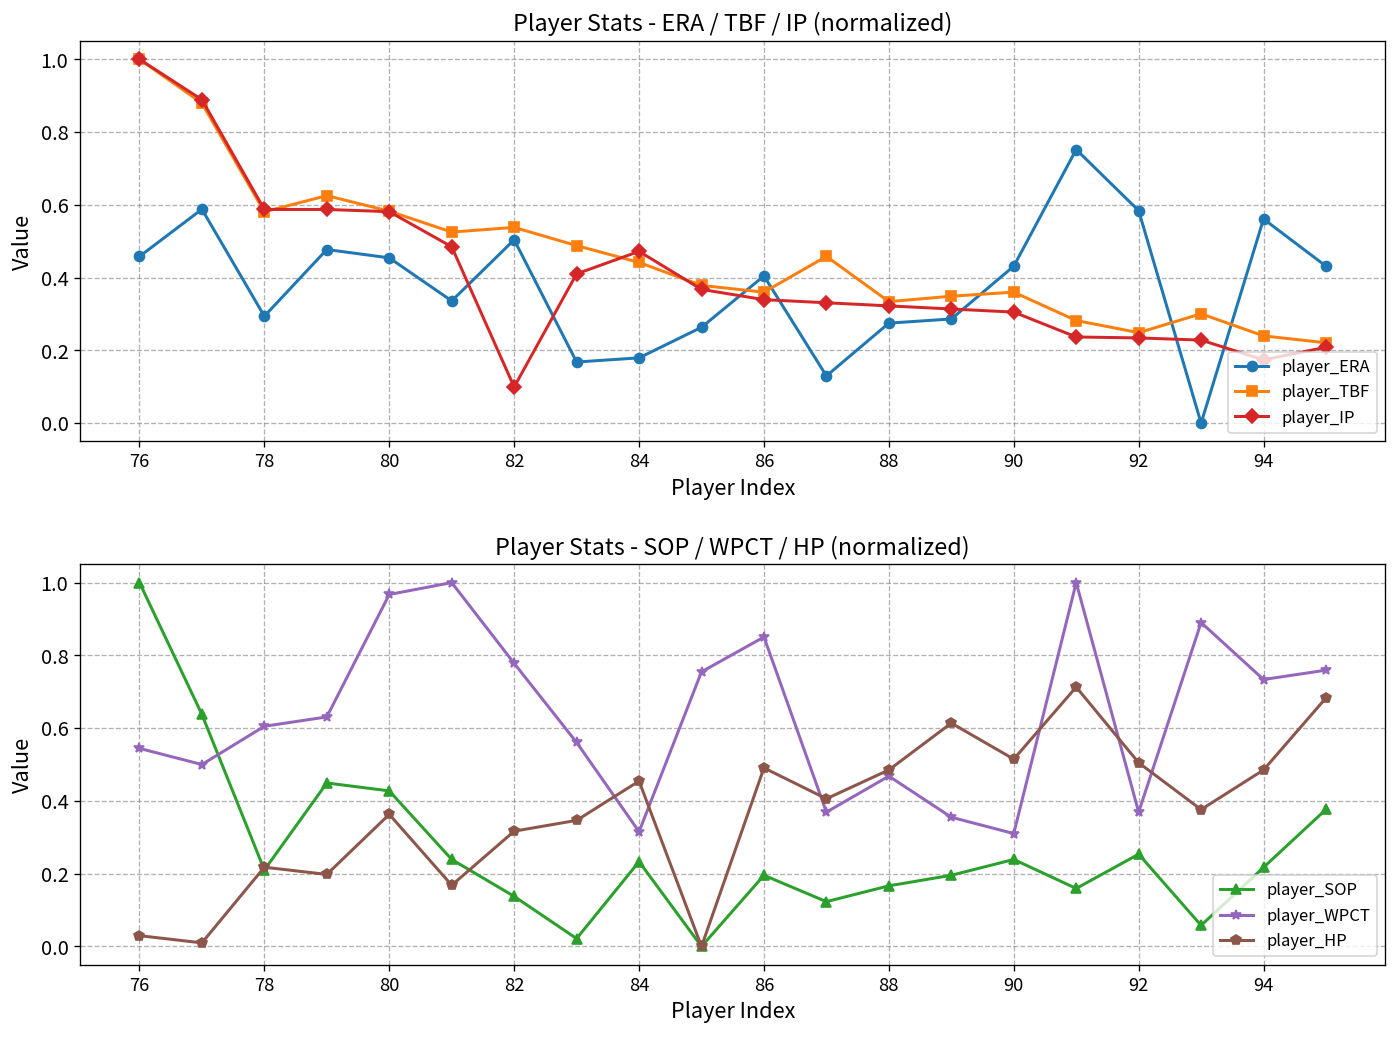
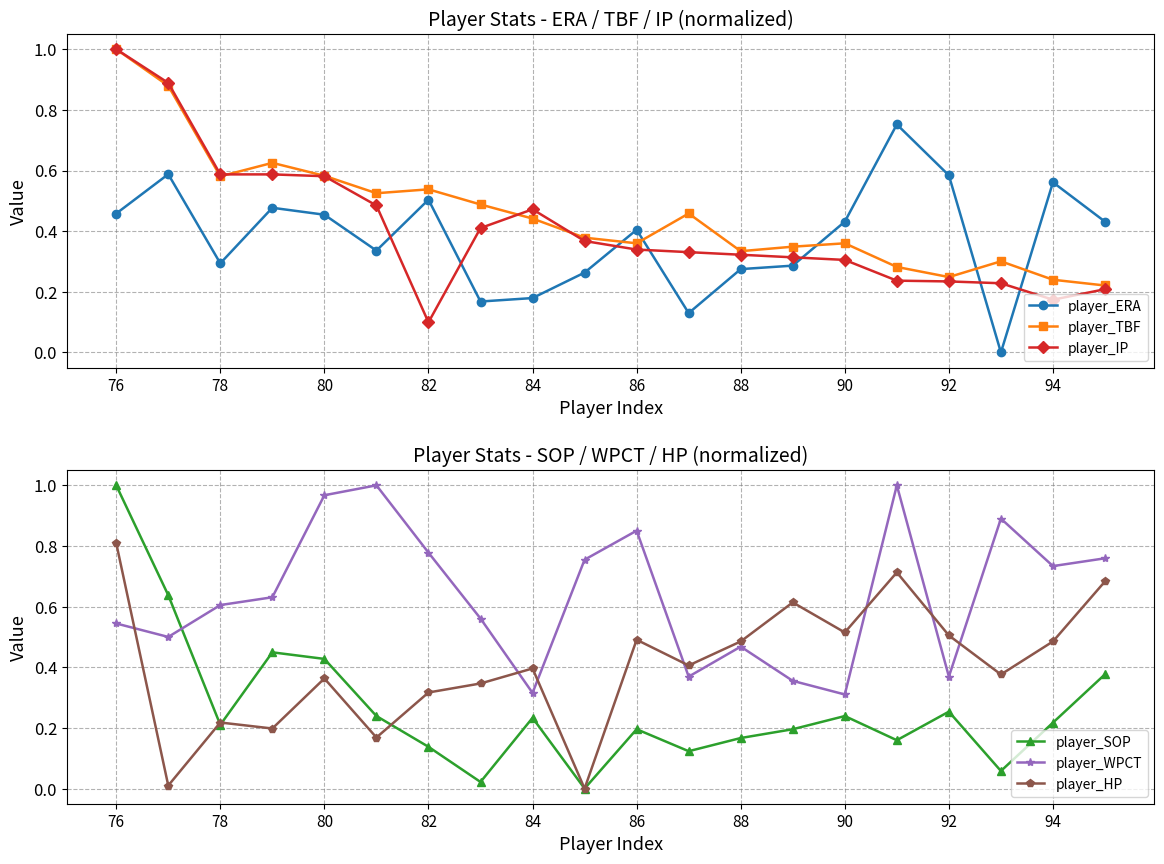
  {
    "Player Stats - ERA / TBF / IP (normalized)": {
      "player_ERA": {
        "76": 0.46,
        "78": 0.29,
        "80": 0.45,
        "82": 0.50,
        "84": 0.18,
        "86": 0.40,
        "88": 0.27,
        "90": 0.43,
        "92": 0.58,
        "94": 0.56
      },
      "player_TBF": {
        "82": 0.54,
        "84": 0.44,
        "86": 0.36,
        "88": 0.33,
        "90": 0.36,
        "92": 0.25,
        "94": 0.24
      },
      "player_IP": {
        "82": 0.10,
        "84": 0.47,
        "86": 0.34,
        "88": 0.32,
        "90": 0.31,
        "92": 0.23
      }
    },
    "Player Stats - SOP / WPCT / HP (normalized)": {
      "player_SOP": {
        "76": 1.00,
        "80": 0.43,
        "82": 0.14,
        "84": 0.23,
        "86": 0.20,
        "88": 0.17,
        "90": 0.24,
        "92": 0.25,
        "94": 0.22
      },
      "player_WPCT": {
        "76": 0.54,
        "78": 0.61,
        "80": 0.97,
        "82": 0.78,
        "84": 0.32,
        "86": 0.85,
        "88": 0.47,
        "90": 0.31,
        "92": 0.37,
        "94": 0.73
      },
      "player_HP": {
-       "76": 0.03,
+       "76": 0.81,
        "80": 0.36,
        "82": 0.32,
-       "84": 0.45,
+       "84": 0.40,
        "86": 0.49,
        "88": 0.49,
        "90": 0.51,
        "92": 0.50,
        "94": 0.49
      }
    }
  }
